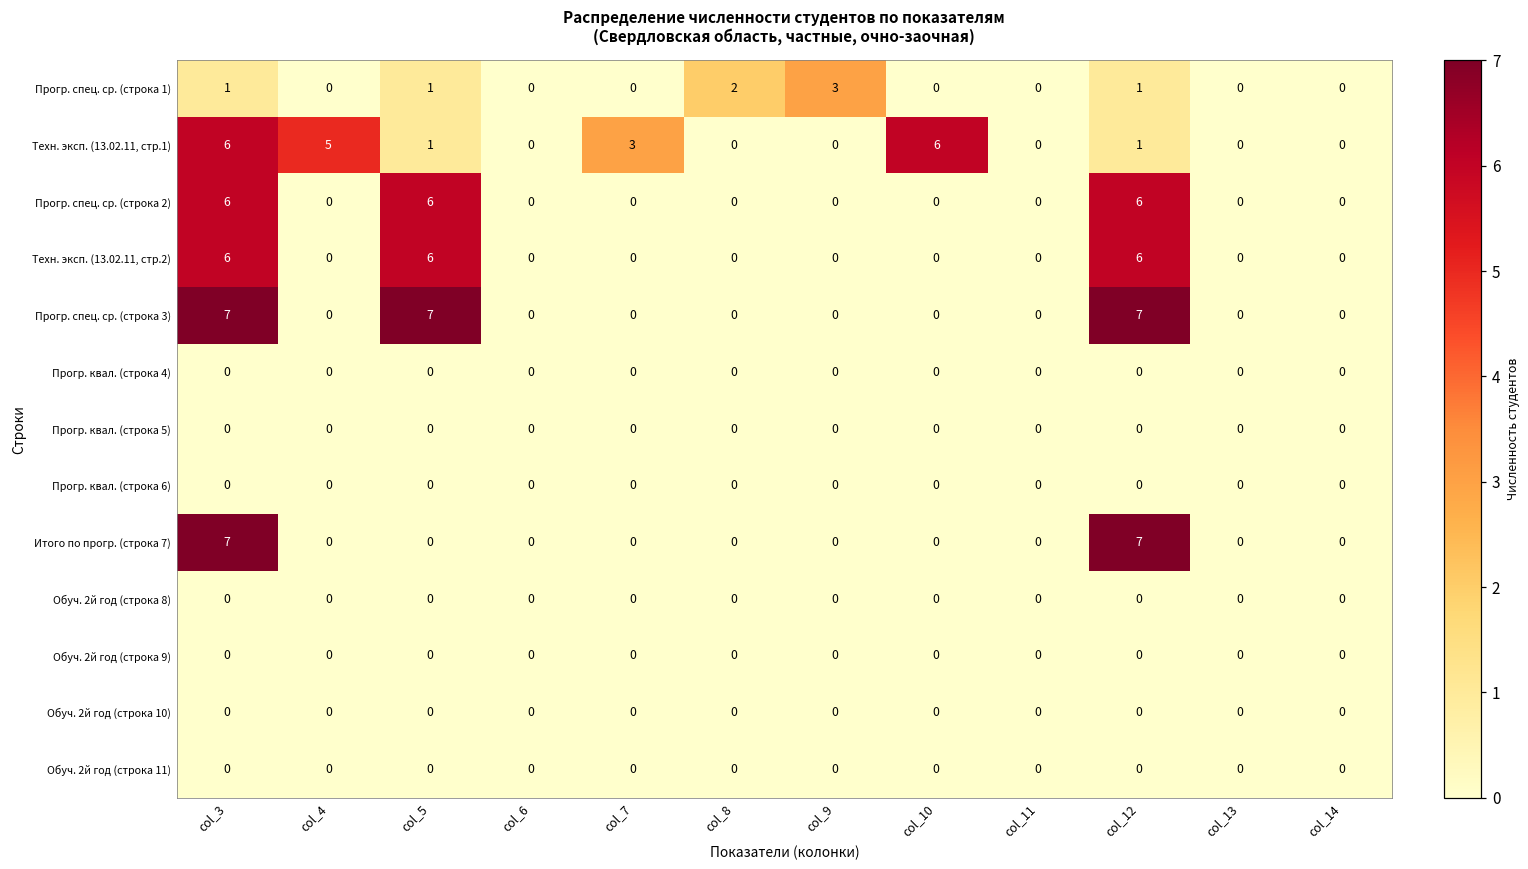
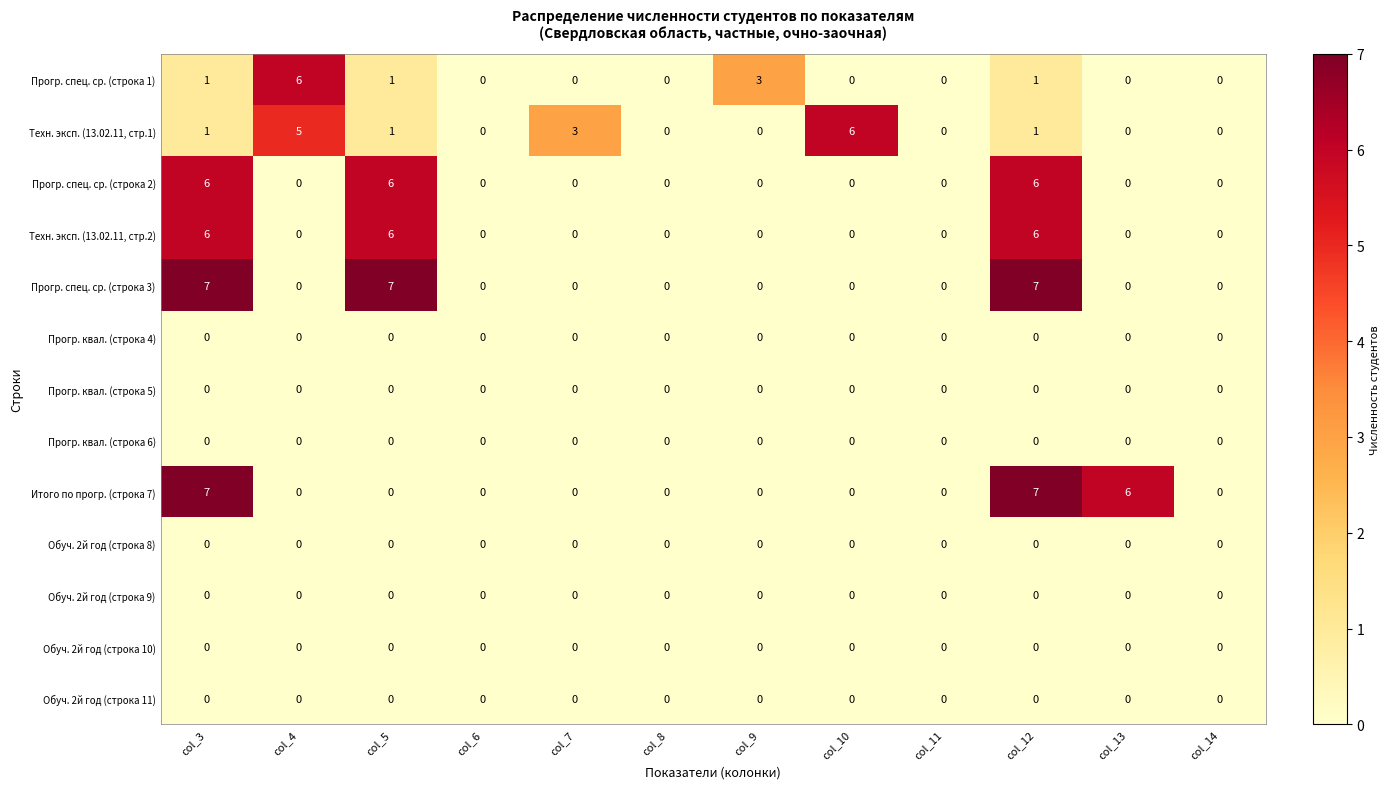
  {
    "Прогр. спец. ср. (строка 1)": {
      "col_3": 1,
-     "col_4": 0,
+     "col_4": 6,
      "col_5": 1,
      "col_6": 0,
      "col_7": 0,
-     "col_8": 2,
+     "col_8": 0,
      "col_9": 3,
      "col_10": 0,
      "col_11": 0,
      "col_12": 1,
      "col_13": 0,
      "col_14": 0
    },
    "Техн. эксп. (13.02.11, стр.1)": {
-     "col_3": 6,
+     "col_3": 1,
      "col_4": 5,
      "col_5": 1,
      "col_6": 0,
      "col_7": 3,
      "col_8": 0,
      "col_9": 0,
      "col_10": 6,
      "col_11": 0,
      "col_12": 1,
      "col_13": 0,
      "col_14": 0
    },
    "Прогр. спец. ср. (строка 2)": {
      "col_3": 6,
      "col_4": 0,
      "col_5": 6,
      "col_6": 0,
      "col_7": 0,
      "col_8": 0,
      "col_9": 0,
      "col_10": 0,
      "col_11": 0,
      "col_12": 6,
      "col_13": 0,
      "col_14": 0
    },
    "Техн. эксп. (13.02.11, стр.2)": {
      "col_3": 6,
      "col_4": 0,
      "col_5": 6,
      "col_6": 0,
      "col_7": 0,
      "col_8": 0,
      "col_9": 0,
      "col_10": 0,
      "col_11": 0,
      "col_12": 6,
      "col_13": 0,
      "col_14": 0
    },
    "Прогр. спец. ср. (строка 3)": {
      "col_3": 7,
      "col_4": 0,
      "col_5": 7,
      "col_6": 0,
      "col_7": 0,
      "col_8": 0,
      "col_9": 0,
      "col_10": 0,
      "col_11": 0,
      "col_12": 7,
      "col_13": 0,
      "col_14": 0
    },
    "Прогр. квал. (строка 4)": {
      "col_3": 0,
      "col_4": 0,
      "col_5": 0,
      "col_6": 0,
      "col_7": 0,
      "col_8": 0,
      "col_9": 0,
      "col_10": 0,
      "col_11": 0,
      "col_12": 0,
      "col_13": 0,
      "col_14": 0
    },
    "Прогр. квал. (строка 5)": {
      "col_3": 0,
      "col_4": 0,
      "col_5": 0,
      "col_6": 0,
      "col_7": 0,
      "col_8": 0,
      "col_9": 0,
      "col_10": 0,
      "col_11": 0,
      "col_12": 0,
      "col_13": 0,
      "col_14": 0
    },
    "Прогр. квал. (строка 6)": {
      "col_3": 0,
      "col_4": 0,
      "col_5": 0,
      "col_6": 0,
      "col_7": 0,
      "col_8": 0,
      "col_9": 0,
      "col_10": 0,
      "col_11": 0,
      "col_12": 0,
      "col_13": 0,
      "col_14": 0
    },
    "Итого по прогр. (строка 7)": {
      "col_3": 7,
      "col_4": 0,
      "col_5": 0,
      "col_6": 0,
      "col_7": 0,
      "col_8": 0,
      "col_9": 0,
      "col_10": 0,
      "col_11": 0,
      "col_12": 7,
-     "col_13": 0,
+     "col_13": 6,
      "col_14": 0
    },
    "Обуч. 2й год (строка 8)": {
      "col_3": 0,
      "col_4": 0,
      "col_5": 0,
      "col_6": 0,
      "col_7": 0,
      "col_8": 0,
      "col_9": 0,
      "col_10": 0,
      "col_11": 0,
      "col_12": 0,
      "col_13": 0,
      "col_14": 0
    },
    "Обуч. 2й год (строка 9)": {
      "col_3": 0,
      "col_4": 0,
      "col_5": 0,
      "col_6": 0,
      "col_7": 0,
      "col_8": 0,
      "col_9": 0,
      "col_10": 0,
      "col_11": 0,
      "col_12": 0,
      "col_13": 0,
      "col_14": 0
    },
    "Обуч. 2й год (строка 10)": {
      "col_3": 0,
      "col_4": 0,
      "col_5": 0,
      "col_6": 0,
      "col_7": 0,
      "col_8": 0,
      "col_9": 0,
      "col_10": 0,
      "col_11": 0,
      "col_12": 0,
      "col_13": 0,
      "col_14": 0
    },
    "Обуч. 2й год (строка 11)": {
      "col_3": 0,
      "col_4": 0,
      "col_5": 0,
      "col_6": 0,
      "col_7": 0,
      "col_8": 0,
      "col_9": 0,
      "col_10": 0,
      "col_11": 0,
      "col_12": 0,
      "col_13": 0,
      "col_14": 0
    }
  }
